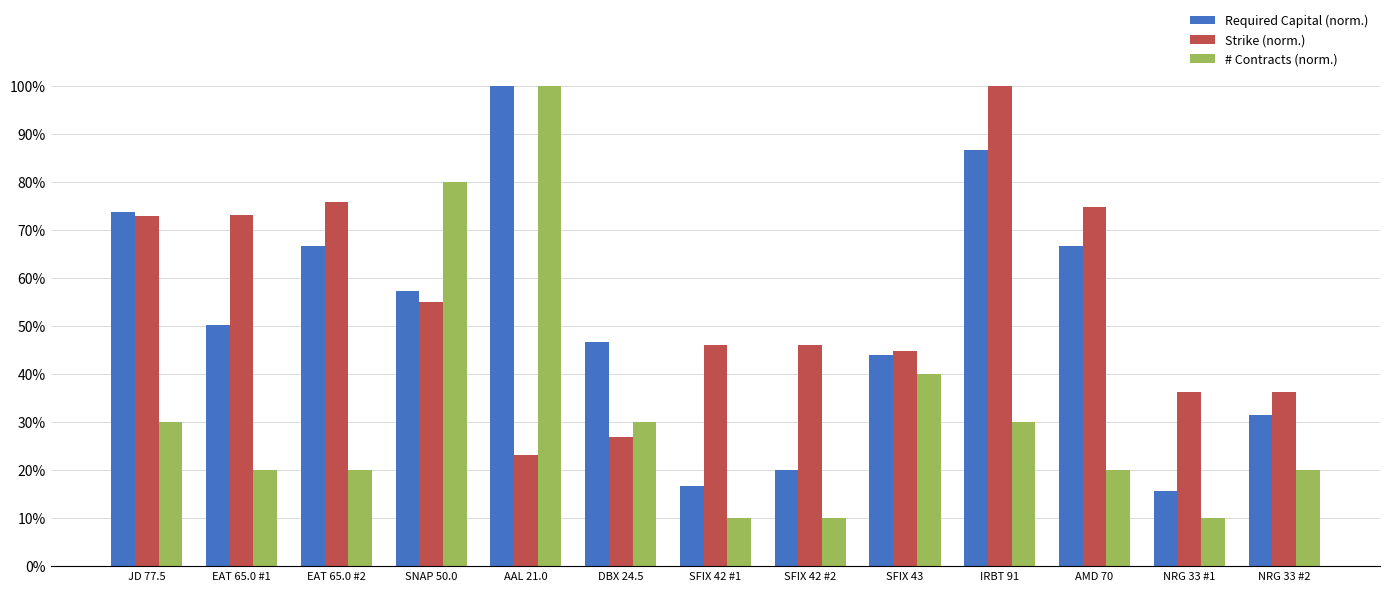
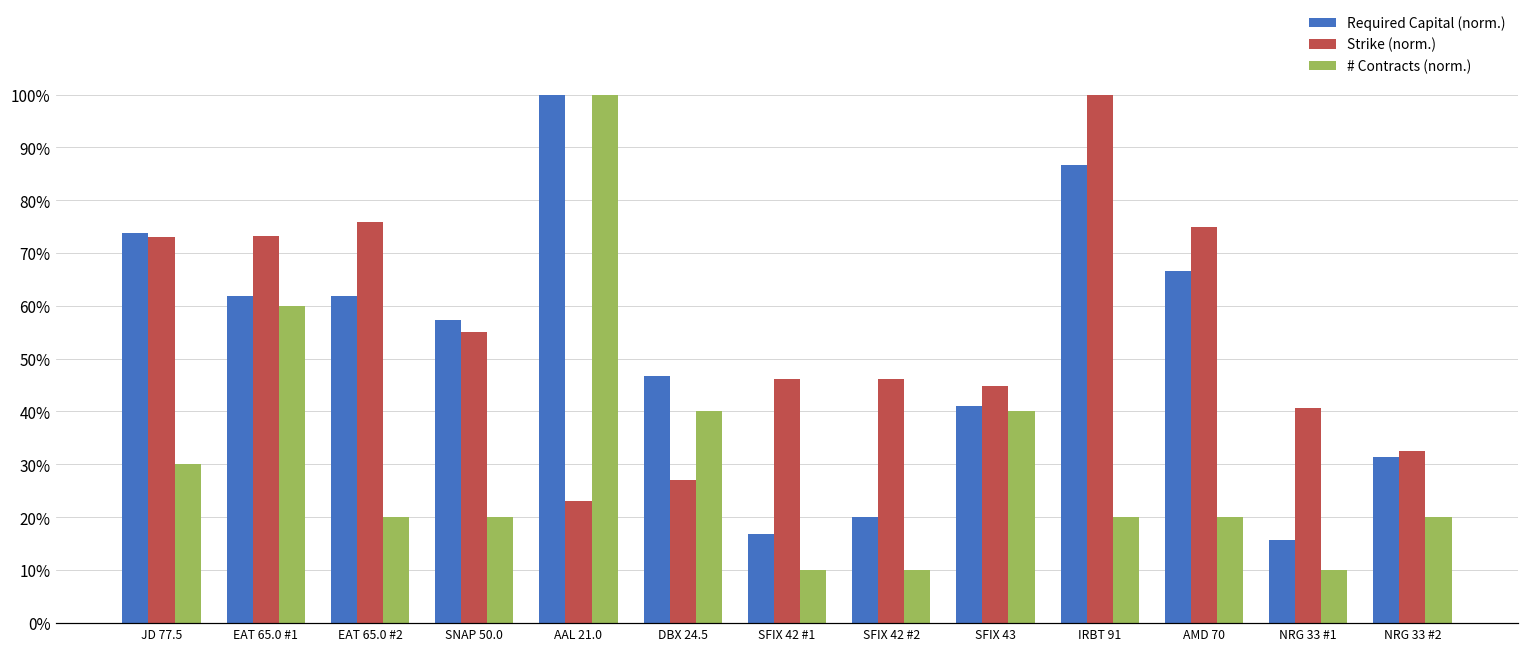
  {
    "Required Capital (norm.)": {
      "JD 77.5": "74%",
-     "EAT 65.0 #1": "50%",
-     "EAT 65.0 #2": "67%",
+     "EAT 65.0 #1": "62%",
+     "EAT 65.0 #2": "62%",
      "SNAP 50.0": "57%",
      "AAL 21.0": "100%",
      "DBX 24.5": "47%",
      "SFIX 42 #1": "17%",
      "SFIX 42 #2": "20%",
-     "SFIX 43": "44%",
+     "SFIX 43": "41%",
      "IRBT 91": "87%",
      "AMD 70": "67%",
      "NRG 33 #1": "16%",
      "NRG 33 #2": "31%"
    },
    "Strike (norm.)": {
      "JD 77.5": "73%",
      "EAT 65.0 #1": "73%",
      "EAT 65.0 #2": "76%",
      "SNAP 50.0": "55%",
      "AAL 21.0": "23%",
      "DBX 24.5": "27%",
      "SFIX 42 #1": "46%",
      "SFIX 42 #2": "46%",
      "SFIX 43": "45%",
      "IRBT 91": "100%",
      "AMD 70": "75%",
-     "NRG 33 #1": "36%",
-     "NRG 33 #2": "36%"
+     "NRG 33 #1": "41%",
+     "NRG 33 #2": "32%"
    },
    "# Contracts (norm.)": {
      "JD 77.5": "30%",
-     "EAT 65.0 #1": "20%",
+     "EAT 65.0 #1": "60%",
      "EAT 65.0 #2": "20%",
-     "SNAP 50.0": "80%",
+     "SNAP 50.0": "20%",
      "AAL 21.0": "100%",
-     "DBX 24.5": "30%",
+     "DBX 24.5": "40%",
      "SFIX 42 #1": "10%",
      "SFIX 42 #2": "10%",
      "SFIX 43": "40%",
-     "IRBT 91": "30%",
+     "IRBT 91": "20%",
      "AMD 70": "20%",
      "NRG 33 #1": "10%",
      "NRG 33 #2": "20%"
    }
  }
